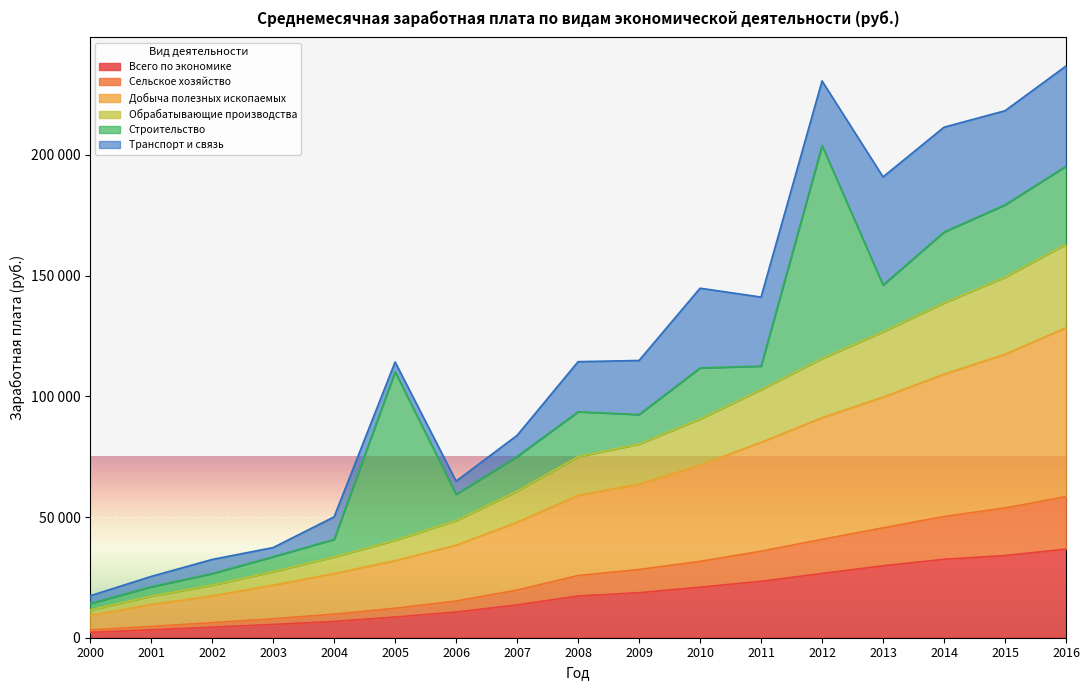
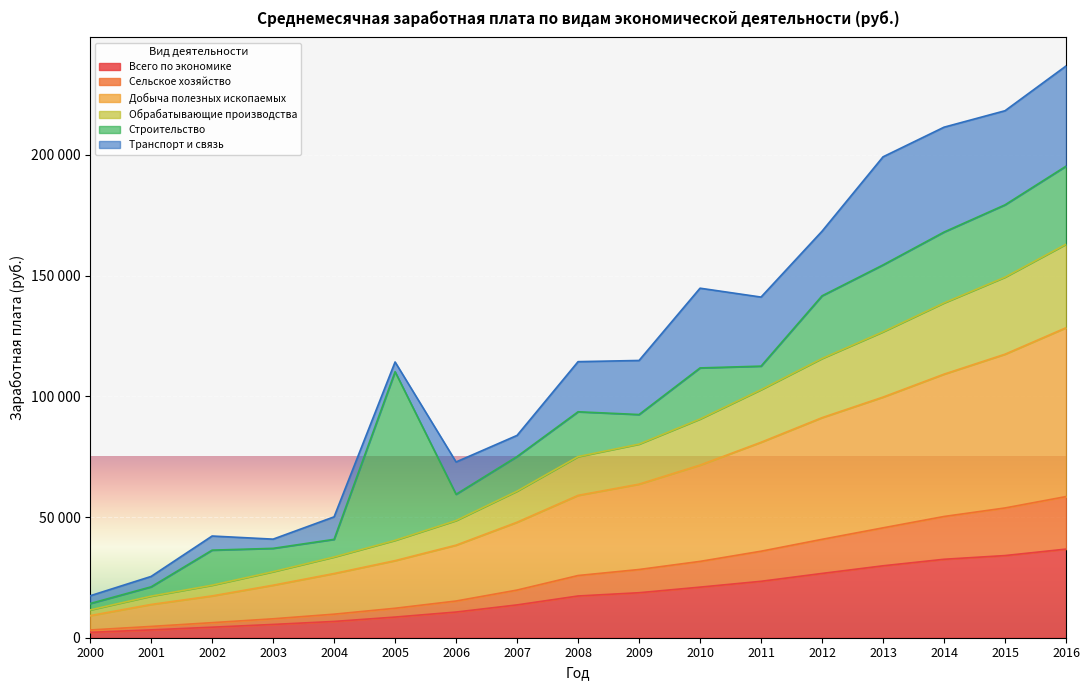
  {
    "Строительство": {
      "2000": 3000,
      "2001": 4000,
-     "2002": 5000,
-     "2003": 6000,
+     "2002": 15000,
+     "2003": 10000,
      "2004": 7000,
      "2005": 70000,
      "2006": 11000,
      "2007": 14000,
      "2008": 19000,
      "2009": 12000,
      "2010": 21000,
      "2011": 10000,
-     "2012": 88000,
-     "2013": 19000,
+     "2012": 26000,
+     "2013": 28000,
      "2014": 29000,
      "2015": 30000,
      "2016": 32000
    },
    "Транспорт и связь": {
      "2000": 3000,
      "2001": 4000,
      "2002": 6000,
      "2003": 4000,
      "2004": 9000,
      "2005": 4000,
-     "2006": 5000,
+     "2006": 13000,
      "2007": 9000,
      "2008": 21000,
      "2009": 22000,
      "2010": 33000,
      "2011": 29000,
      "2012": 27000,
      "2013": 45000,
      "2014": 43000,
      "2015": 39000,
      "2016": 42000
    }
  }
